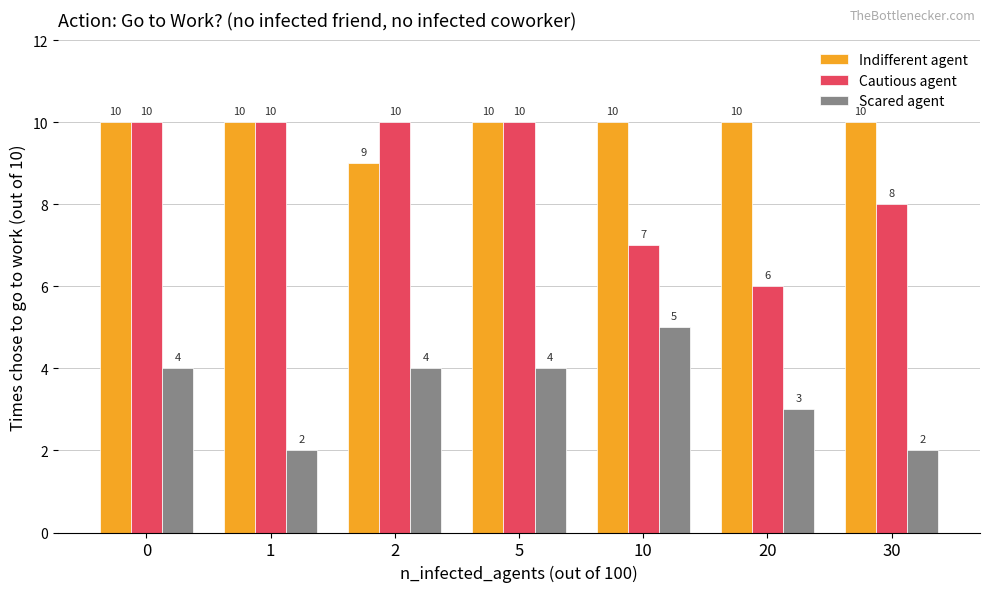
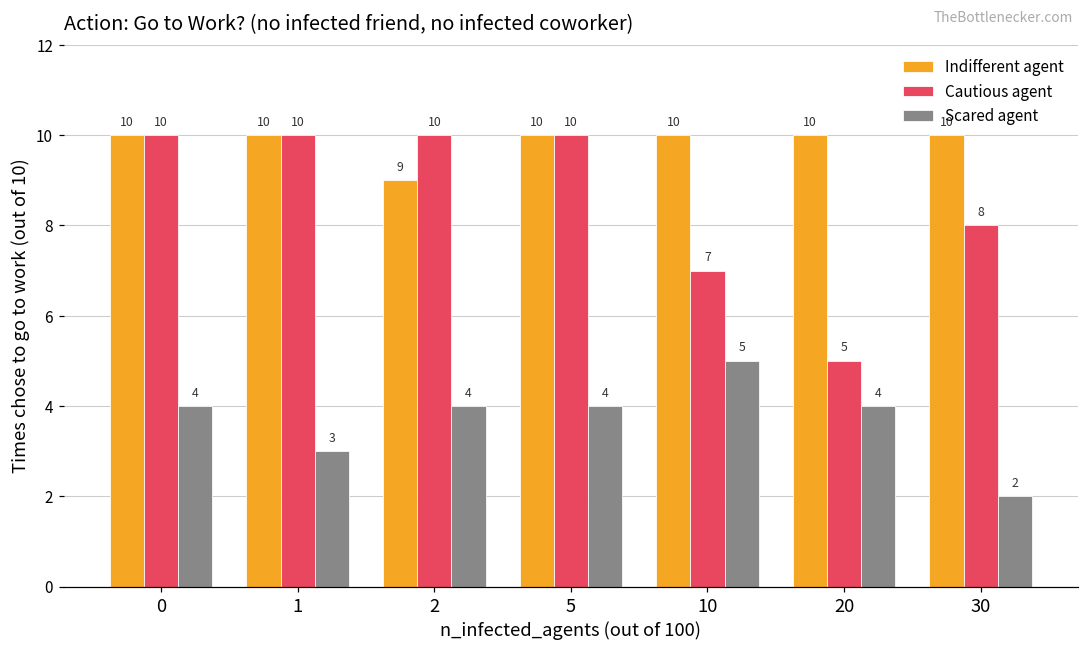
  {
    "Indifferent agent": {
      "0": 10,
      "1": 10,
      "2": 9,
      "5": 10,
      "10": 10,
      "20": 10,
      "30": 10
    },
    "Cautious agent": {
      "0": 10,
      "1": 10,
      "2": 10,
      "5": 10,
      "10": 7,
-     "20": 6,
+     "20": 5,
      "30": 8
    },
    "Scared agent": {
      "0": 4,
-     "1": 2,
+     "1": 3,
      "2": 4,
      "5": 4,
      "10": 5,
-     "20": 3,
+     "20": 4,
      "30": 2
    }
  }
